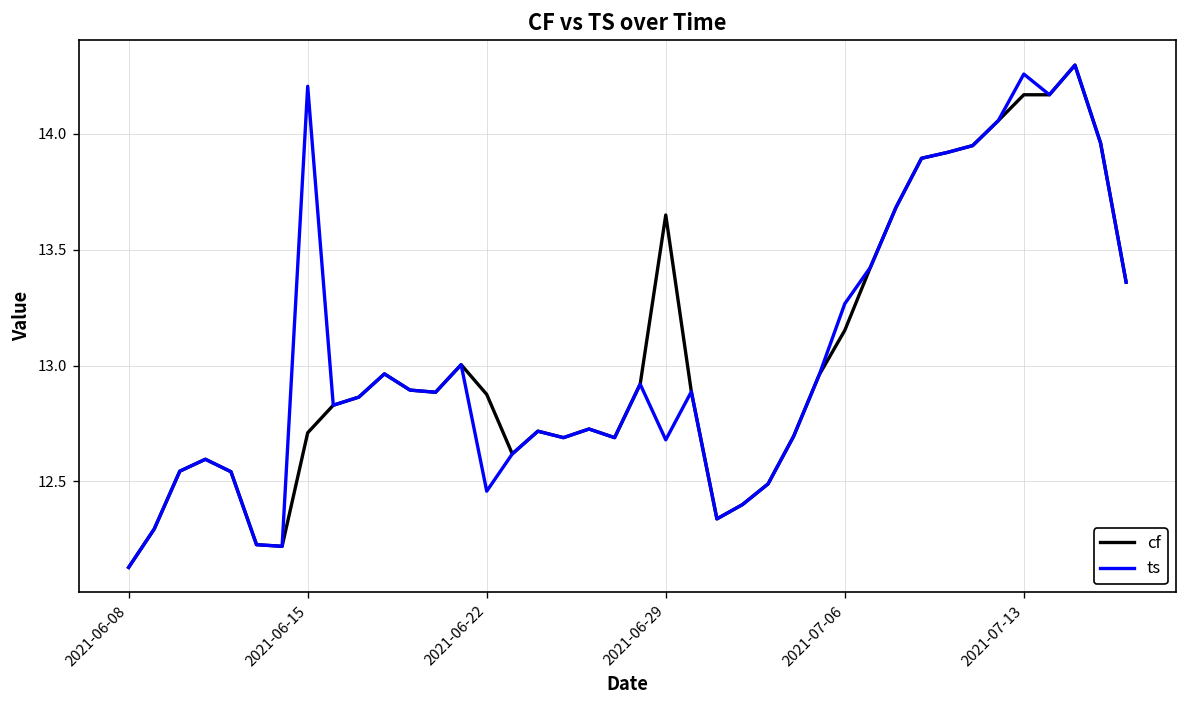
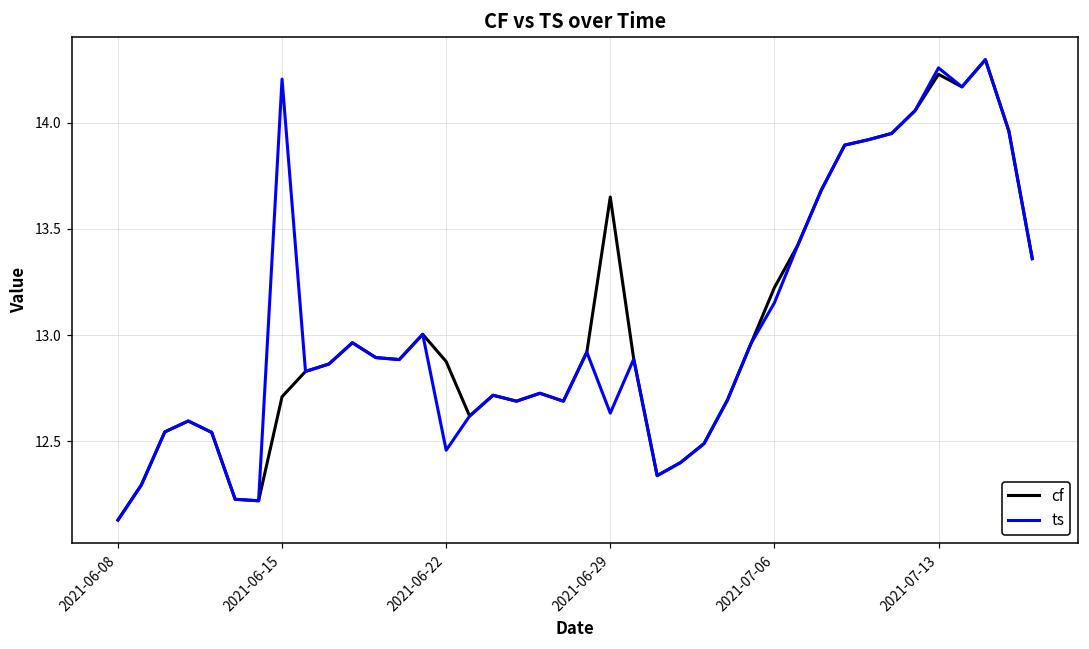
  {
    "cf": {
      "2021-06-15": 12.71,
      "2021-06-22": 12.88,
      "2021-06-29": 13.65,
-     "2021-07-06": 13.15,
-     "2021-07-13": 14.17
+     "2021-07-06": 13.22,
+     "2021-07-13": 14.23
    },
    "ts": {
      "2021-06-15": 14.21,
      "2021-06-22": 12.46,
-     "2021-06-29": 12.68,
-     "2021-07-06": 13.27,
+     "2021-06-29": 12.63,
+     "2021-07-06": 13.15,
      "2021-07-13": 14.26
    }
  }
